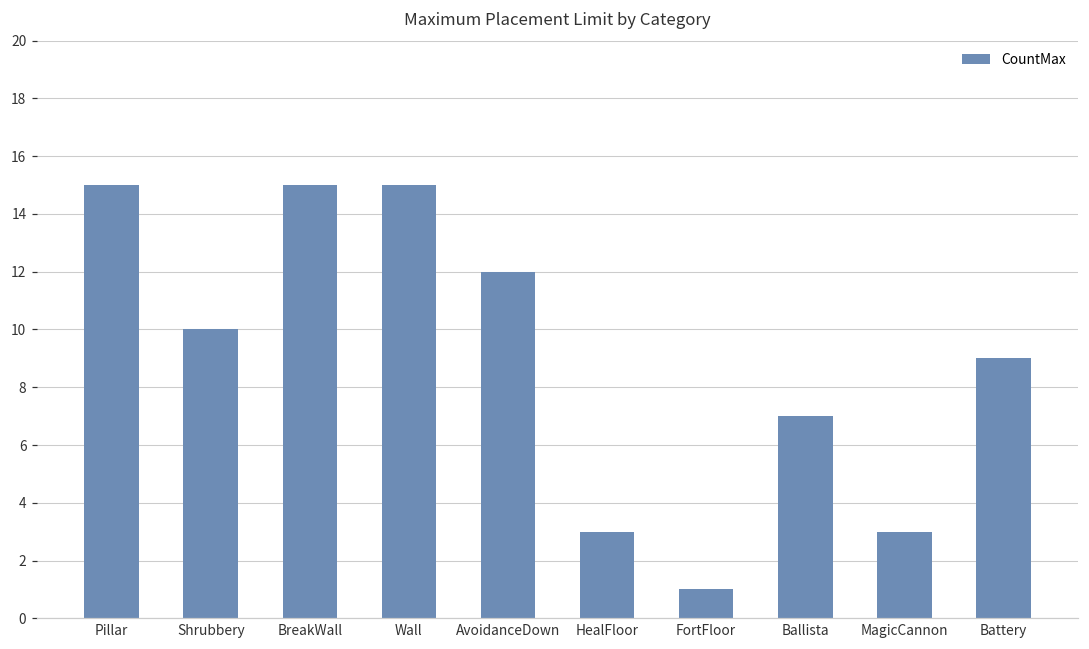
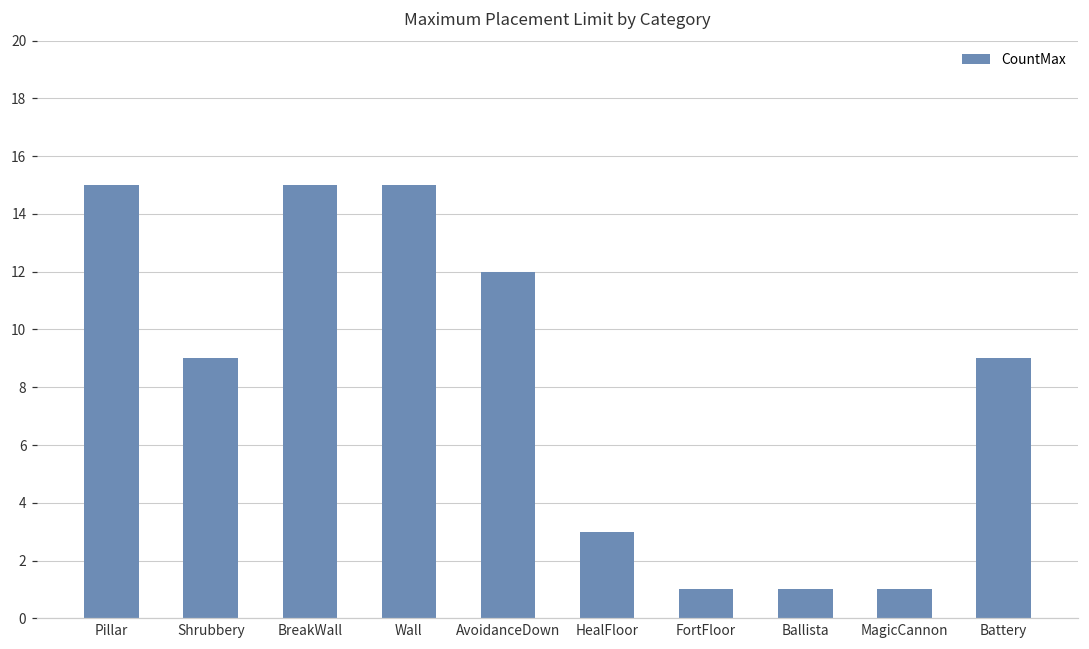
  {
    "Pillar": 15,
-   "Shrubbery": 10,
+   "Shrubbery": 9,
    "BreakWall": 15,
    "Wall": 15,
    "AvoidanceDown": 12,
    "HealFloor": 3,
    "FortFloor": 1,
-   "Ballista": 7,
-   "MagicCannon": 3,
+   "Ballista": 1,
+   "MagicCannon": 1,
    "Battery": 9
  }
